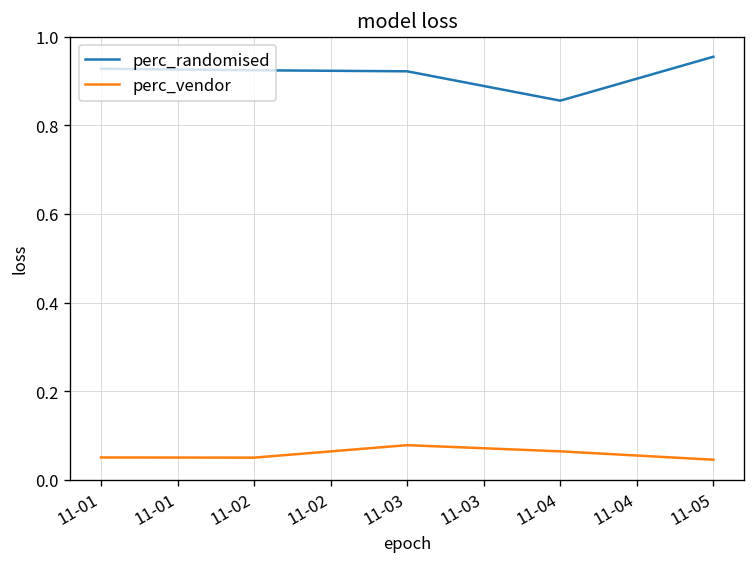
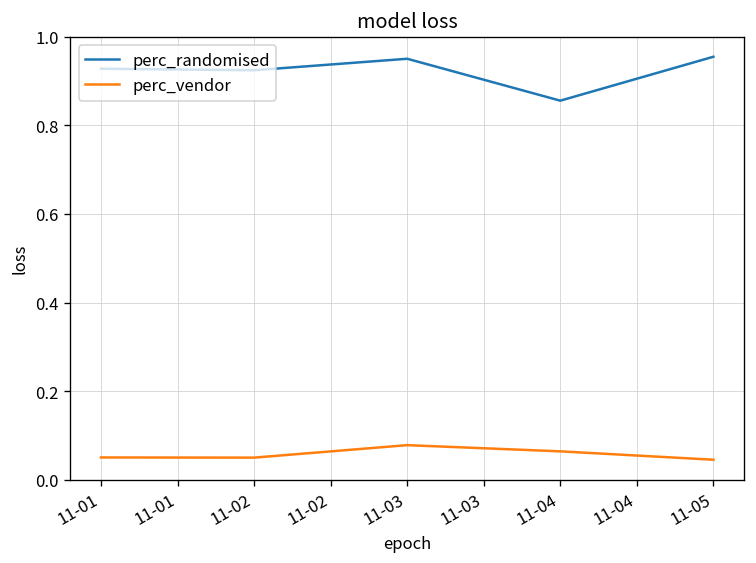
  {
    "perc_randomised": {
-     "11-03": 0.92,
+     "11-03": 0.95,
      "11-04": 0.86,
      "11-05": 0.95
    },
    "perc_vendor": {
      "11-01": 0.05,
      "11-02": 0.05,
      "11-03": 0.08,
      "11-04": 0.06,
      "11-05": 0.05
    }
  }
